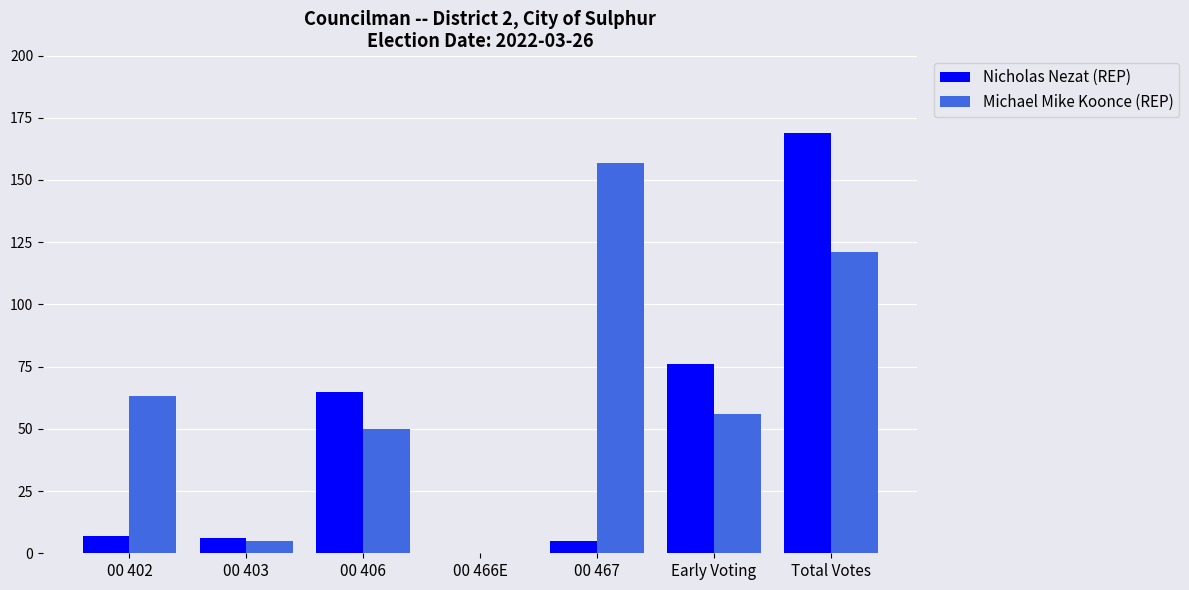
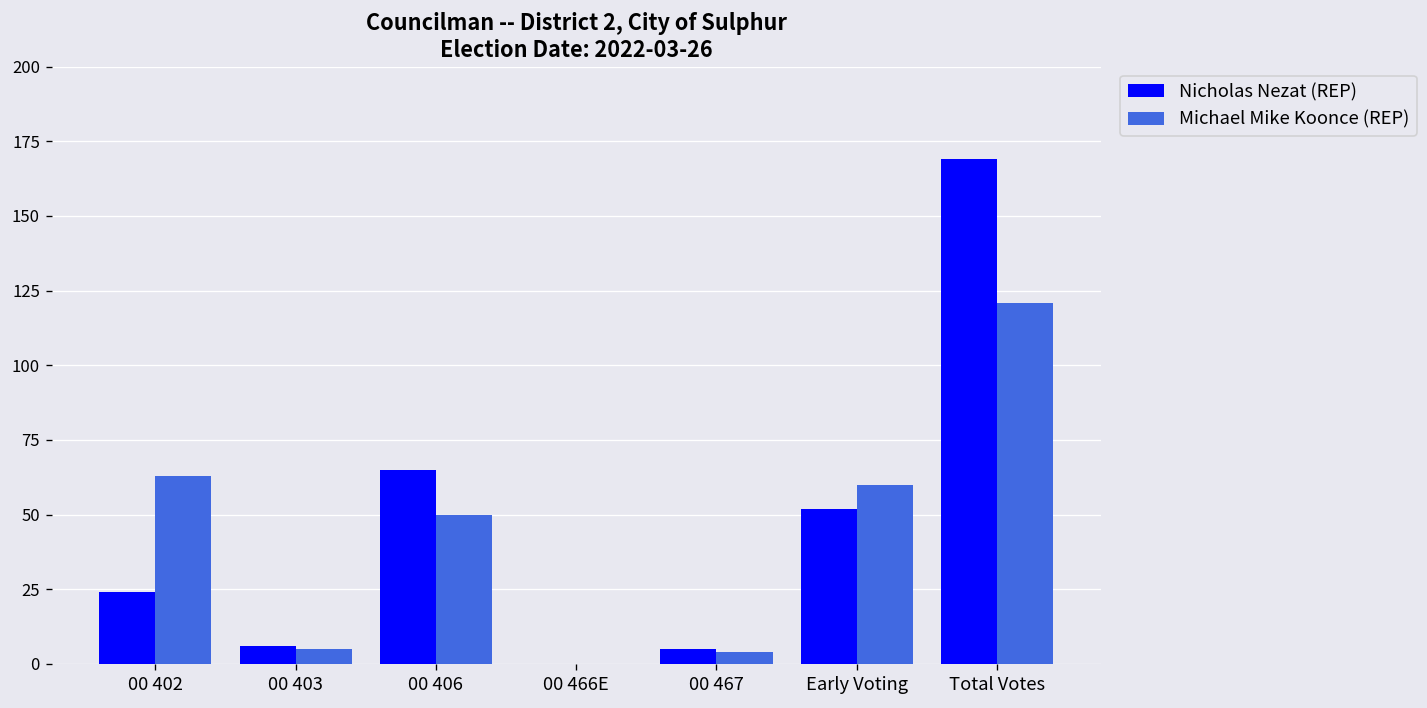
  {
    "Nicholas Nezat (REP)": {
-     "00 402": 7,
+     "00 402": 24,
      "00 403": 6,
      "00 406": 65,
      "00 466E": 0,
      "00 467": 5,
-     "Early Voting": 76,
+     "Early Voting": 52,
      "Total Votes": 169
    },
    "Michael Mike Koonce (REP)": {
      "00 402": 63,
      "00 403": 5,
      "00 406": 50,
      "00 466E": 0,
-     "00 467": 157,
-     "Early Voting": 56,
+     "00 467": 4,
+     "Early Voting": 60,
      "Total Votes": 121
    }
  }
